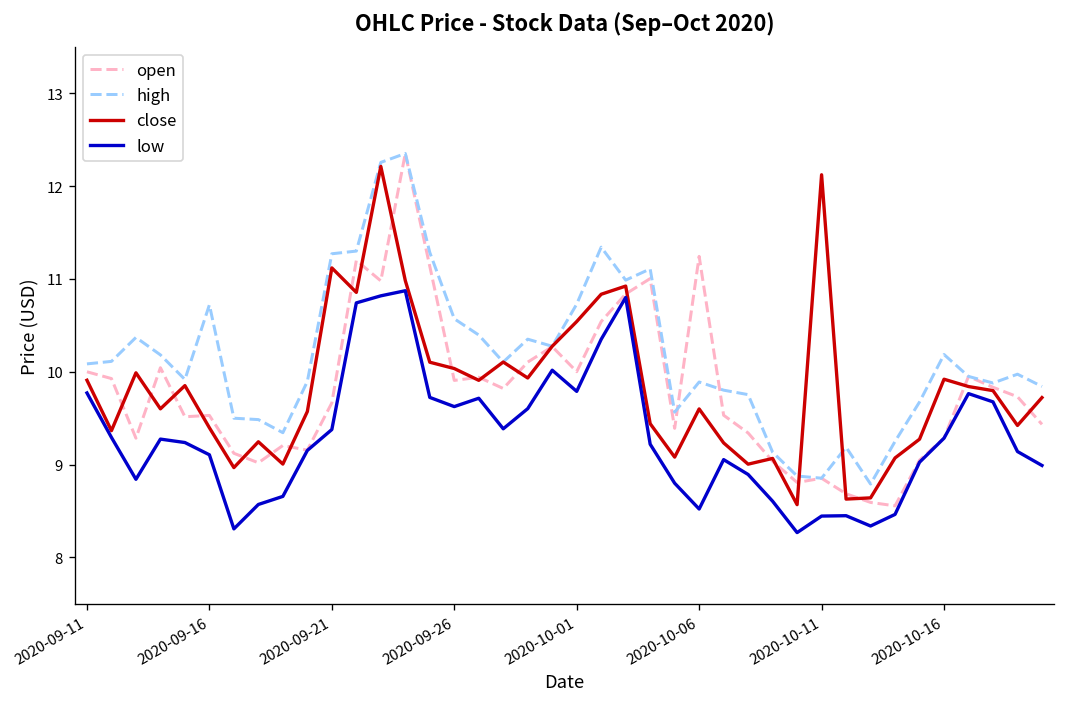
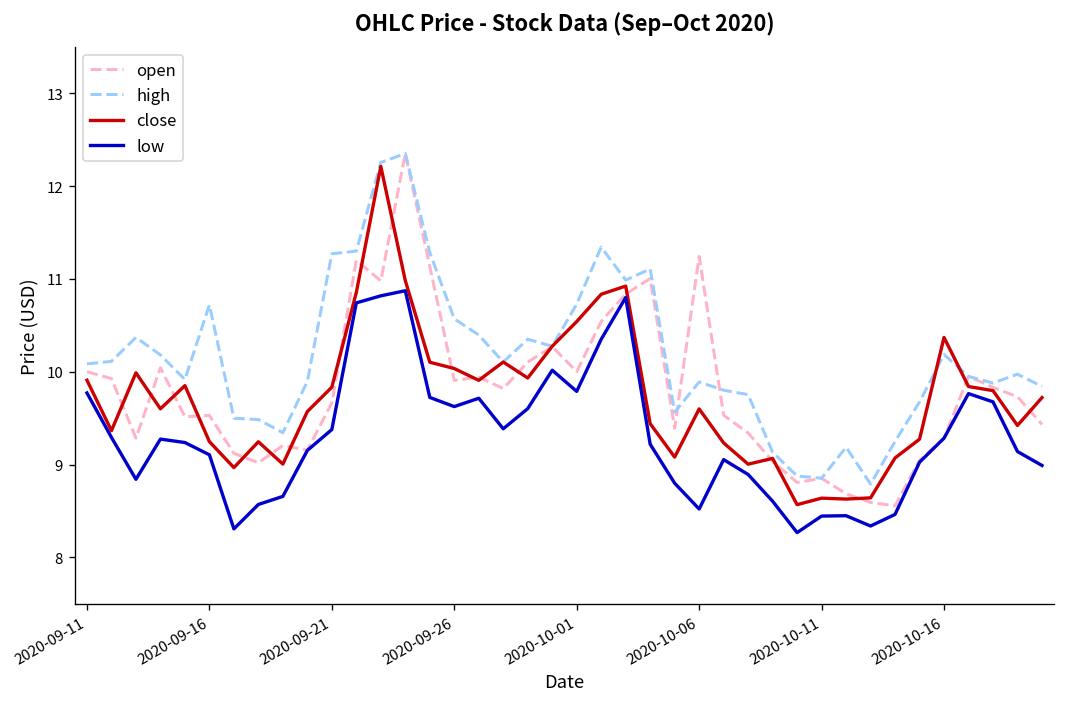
  {
    "open": {
      "2020-09-11": 10.0,
      "2020-09-16": 9.5,
      "2020-09-21": 9.7,
      "2020-09-26": 9.9,
      "2020-10-01": 10.0,
      "2020-10-06": 11.2
    },
    "high": {
      "2020-09-11": 10.1,
      "2020-09-16": 10.7,
      "2020-09-21": 11.3,
      "2020-09-26": 10.6,
      "2020-10-01": 10.7,
      "2020-10-06": 9.9,
      "2020-10-16": 10.2
    },
    "close": {
      "2020-09-11": 9.9,
-     "2020-09-16": 9.4,
-     "2020-09-21": 11.1,
+     "2020-09-16": 9.2,
+     "2020-09-21": 9.8,
      "2020-09-26": 10.0,
      "2020-10-01": 10.5,
      "2020-10-06": 9.6,
-     "2020-10-11": 12.1,
-     "2020-10-16": 9.9
+     "2020-10-11": 8.6,
+     "2020-10-16": 10.4
    },
    "low": {
      "2020-09-11": 9.8,
      "2020-09-16": 9.1,
      "2020-09-21": 9.4,
      "2020-09-26": 9.6,
      "2020-10-01": 9.8,
      "2020-10-06": 8.5,
      "2020-10-11": 8.4
    }
  }
